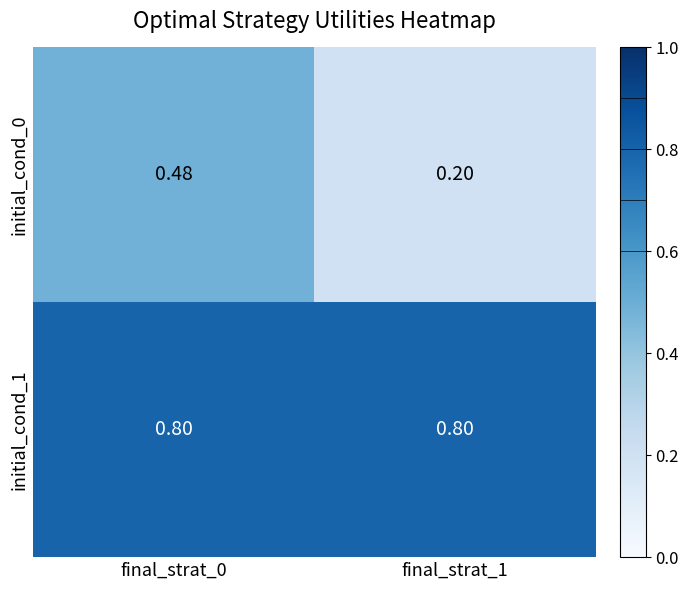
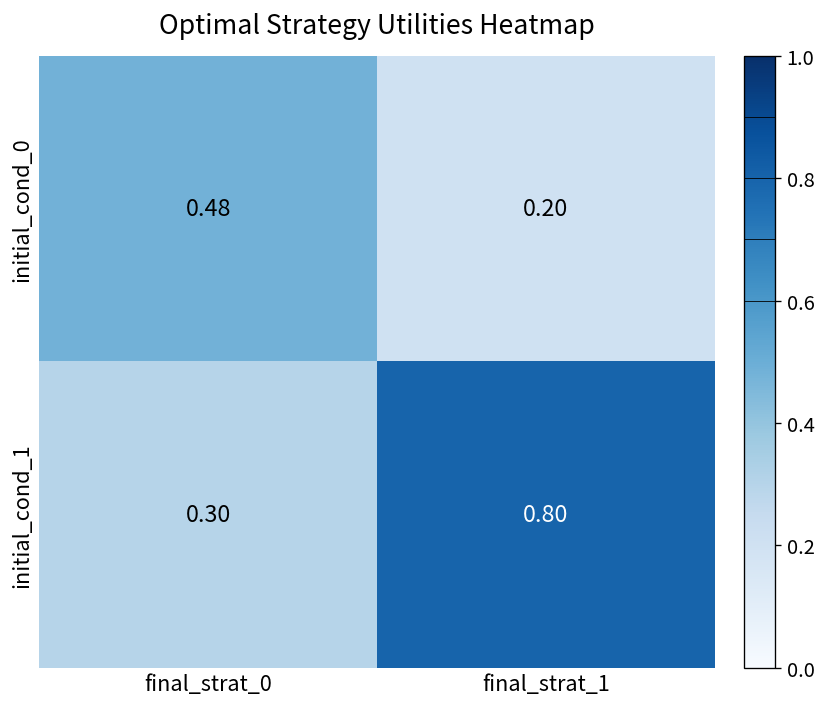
  {
    "initial_cond_0": {
      "final_strat_0": 0.48,
      "final_strat_1": 0.20
    },
    "initial_cond_1": {
-     "final_strat_0": 0.80,
+     "final_strat_0": 0.30,
      "final_strat_1": 0.80
    }
  }
